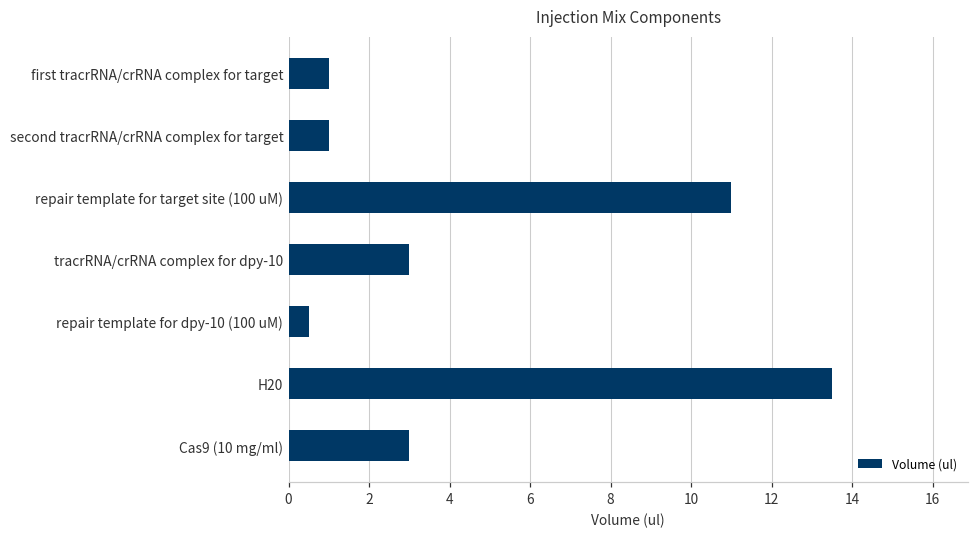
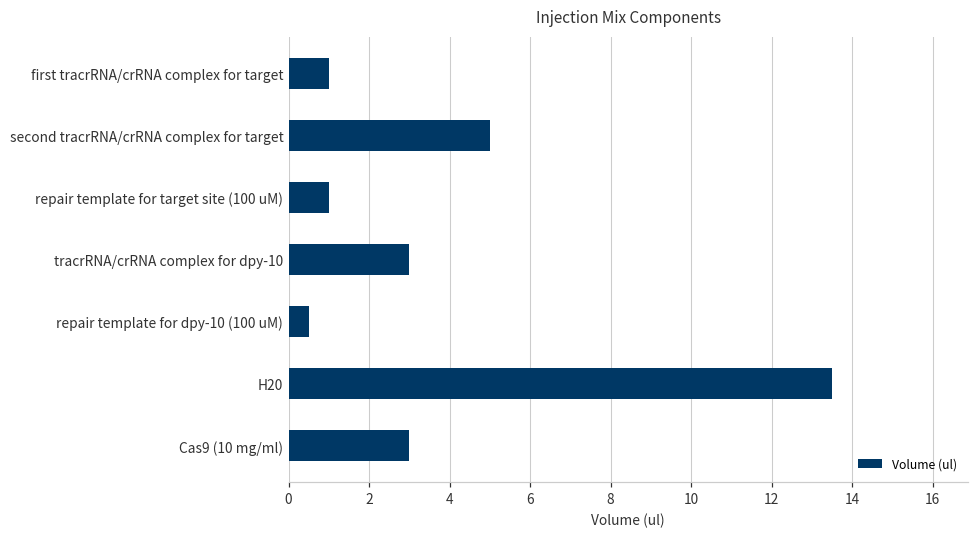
  {
    "first tracrRNA/crRNA complex for target": 1,
-   "second tracrRNA/crRNA complex for target": 1,
-   "repair template for target site (100 uM)": 11,
+   "second tracrRNA/crRNA complex for target": 5,
+   "repair template for target site (100 uM)": 1,
    "tracrRNA/crRNA complex for dpy-10": 3,
    "repair template for dpy-10 (100 uM)": 0.5,
    "H20": 13.5,
    "Cas9 (10 mg/ml)": 3
  }
